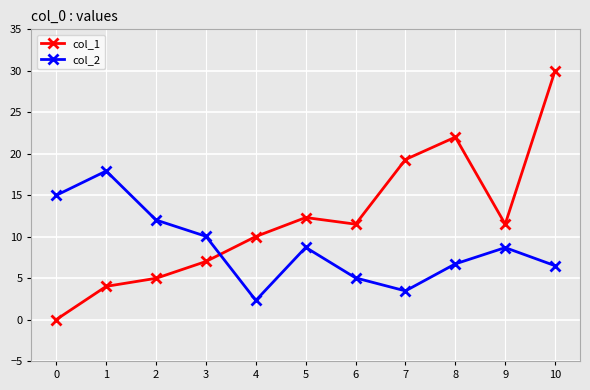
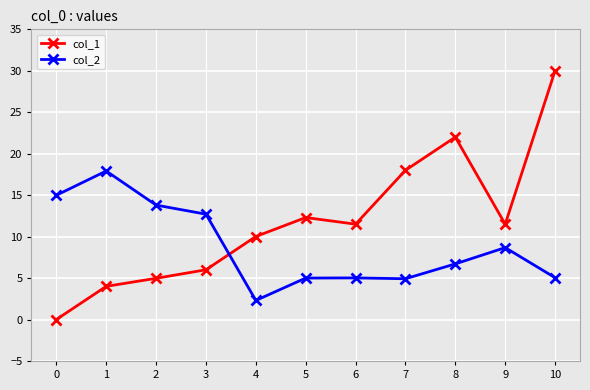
  {
    "col_1": {
      "0": 0,
      "1": 4,
      "2": 5,
-     "3": 7,
+     "3": 6,
      "4": 10,
      "5": 12,
      "6": 12,
-     "7": 19,
+     "7": 18,
      "8": 22,
      "9": 12,
      "10": 30
    },
    "col_2": {
      "0": 15,
      "1": 18,
-     "2": 12,
-     "3": 10,
+     "2": 14,
+     "3": 13,
      "4": 2,
-     "5": 9,
+     "5": 5,
      "6": 5,
-     "7": 3,
+     "7": 5,
      "8": 7,
      "9": 9,
-     "10": 6
+     "10": 5
    }
  }
